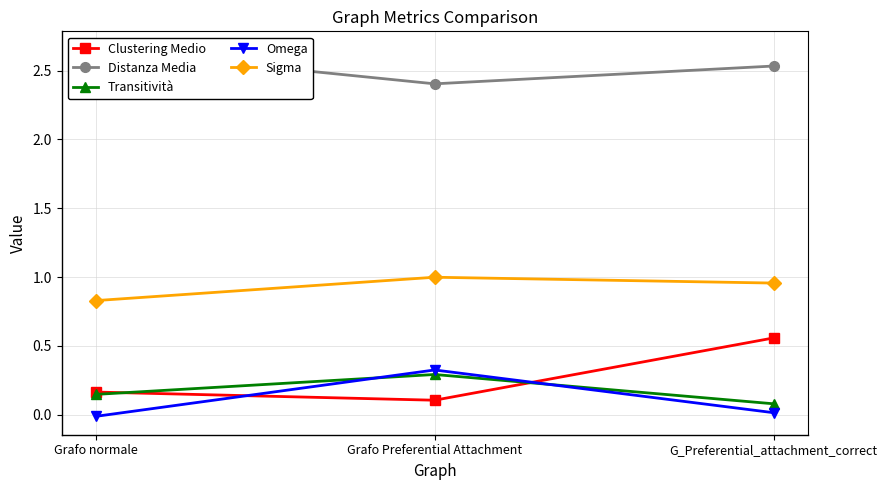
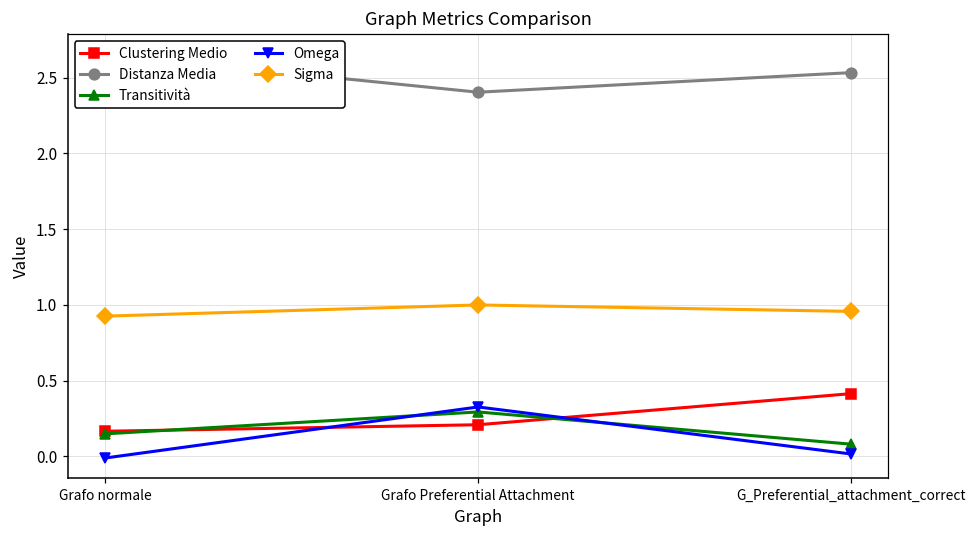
  {
    "Clustering Medio": {
-     "Grafo Preferential Attachment": 0.11,
-     "G_Preferential_attachment_correct": 0.56
+     "Grafo Preferential Attachment": 0.21,
+     "G_Preferential_attachment_correct": 0.41
    },
    "Distanza Media": {
      "Grafo Preferential Attachment": 2.40,
      "G_Preferential_attachment_correct": 2.53
    },
    "Transitività": {
      "Grafo Preferential Attachment": 0.29,
      "G_Preferential_attachment_correct": 0.08
    },
    "Omega": {
      "Grafo normale": -0.01,
      "Grafo Preferential Attachment": 0.33,
      "G_Preferential_attachment_correct": 0.01
    },
    "Sigma": {
-     "Grafo normale": 0.83,
+     "Grafo normale": 0.93,
      "Grafo Preferential Attachment": 1.00,
      "G_Preferential_attachment_correct": 0.96
    }
  }
